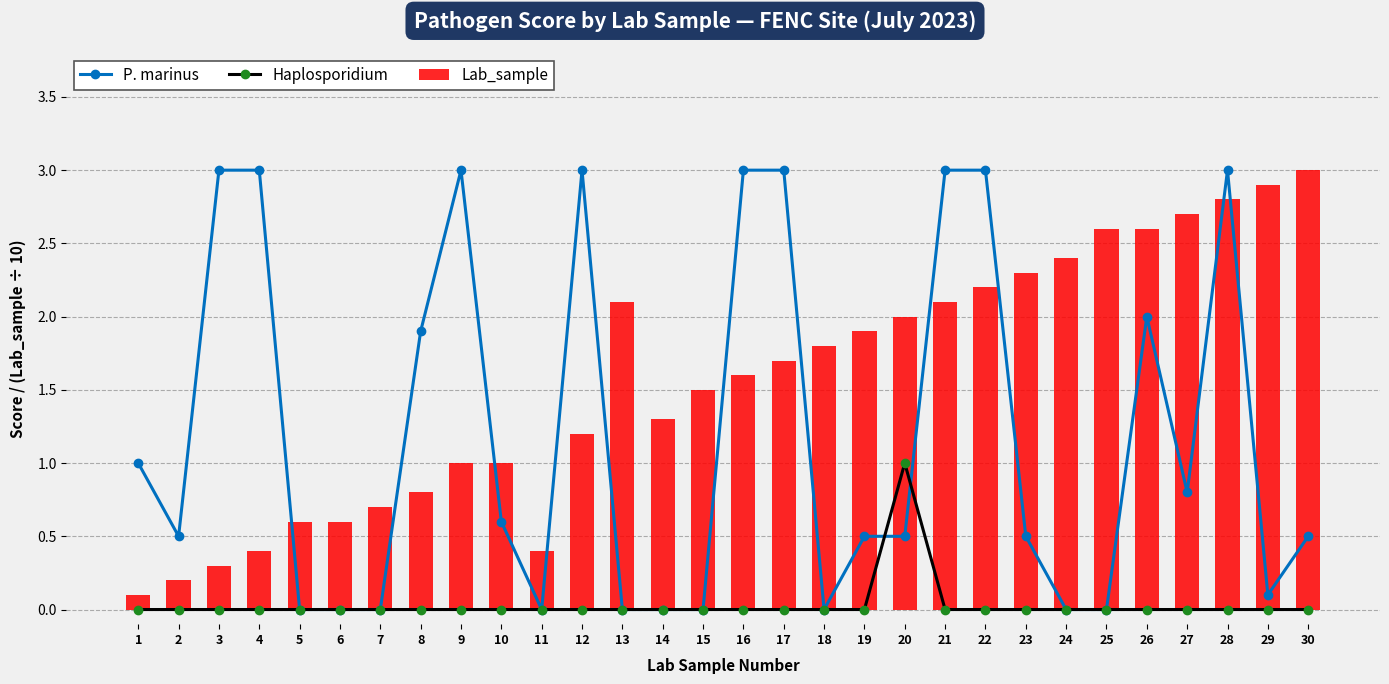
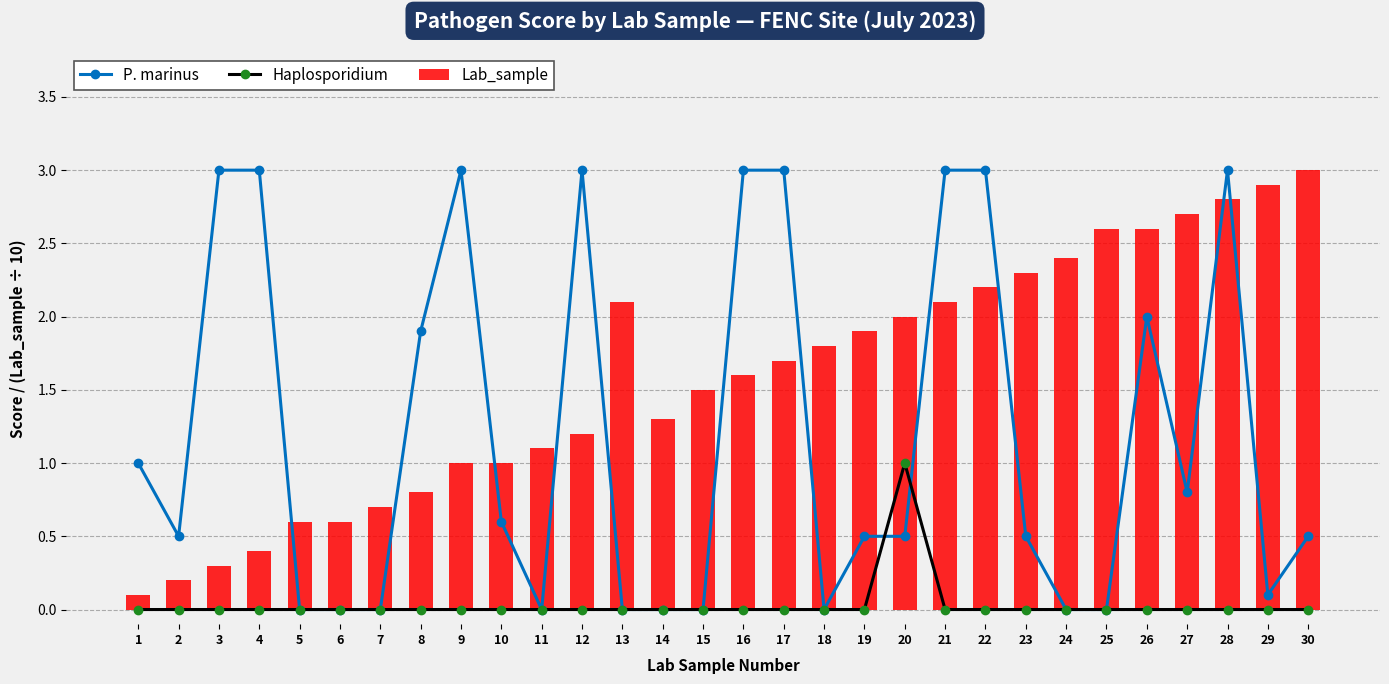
  {
    "Lab_sample": {
      "1": 0.10,
      "2": 0.20,
      "3": 0.30,
      "4": 0.40,
      "5": 0.60,
      "6": 0.60,
      "7": 0.70,
      "8": 0.80,
      "9": 1.00,
      "10": 1.00,
-     "11": 0.40,
+     "11": 1.10,
      "12": 1.20,
      "13": 2.10,
      "14": 1.30,
      "15": 1.50,
      "16": 1.60,
      "17": 1.70,
      "18": 1.80,
      "19": 1.90,
      "20": 2.00,
      "21": 2.10,
      "22": 2.20,
      "23": 2.30,
      "24": 2.40,
      "25": 2.60,
      "26": 2.60,
      "27": 2.70,
      "28": 2.80,
      "29": 2.90,
      "30": 3.00
    },
    "P. marinus": {
      "1": 1.00,
      "2": 0.50,
      "3": 3.00,
      "4": 3.00,
      "8": 1.90,
      "9": 3.00,
      "10": 0.60,
      "12": 3.00,
      "16": 3.00,
      "17": 3.00,
      "19": 0.50,
      "20": 0.50,
      "21": 3.00,
      "22": 3.00,
      "23": 0.50,
      "26": 2.00,
      "27": 0.80,
      "28": 3.00,
      "29": 0.10,
      "30": 0.50
    },
    "Haplosporidium": {
      "1": 0.00,
      "2": 0.00,
      "3": 0.00,
      "4": 0.00,
      "8": 0.00,
      "9": 0.00,
      "10": 0.00,
      "12": 0.00,
      "16": 0.00,
      "17": 0.00,
      "19": 0.00,
      "20": 1.00,
      "21": 0.00,
      "22": 0.00,
      "23": 0.00,
      "26": 0.00,
      "27": 0.00,
      "28": 0.00,
      "29": 0.00,
      "30": 0.00
    }
  }
